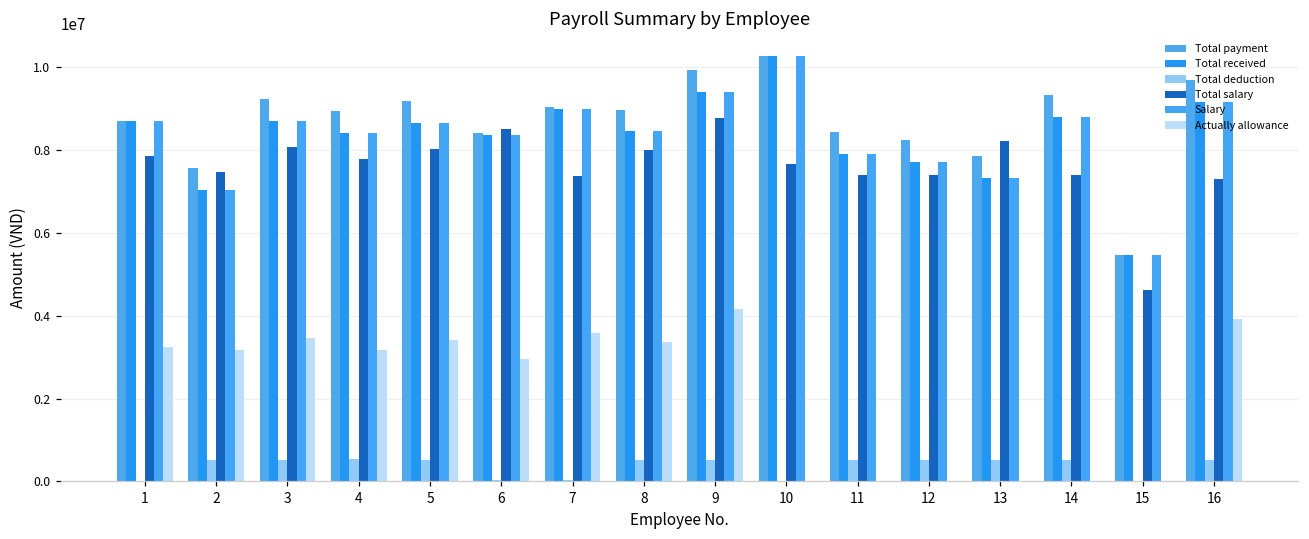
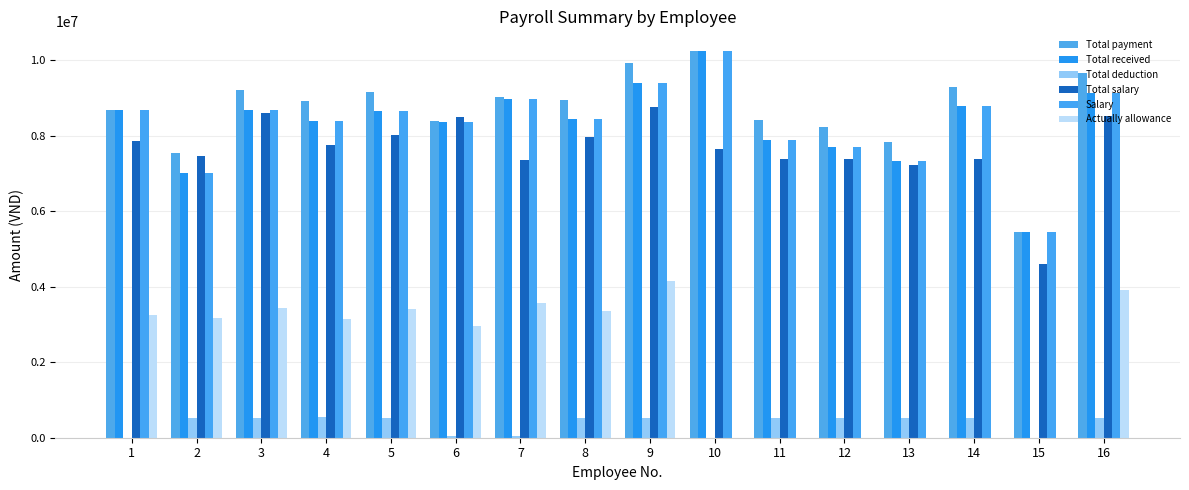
  {
    "Total salary": {
      "1": 7900000,
      "2": 7500000,
-     "3": 8100000,
+     "3": 8600000,
      "4": 7800000,
      "5": 8000000,
      "6": 8500000,
      "7": 7400000,
      "8": 8000000,
      "9": 8800000,
      "10": 7700000,
      "11": 7400000,
      "12": 7400000,
-     "13": 8200000,
+     "13": 7200000,
      "14": 7400000,
      "15": 4600000,
-     "16": 7300000
+     "16": 8500000
    }
  }
